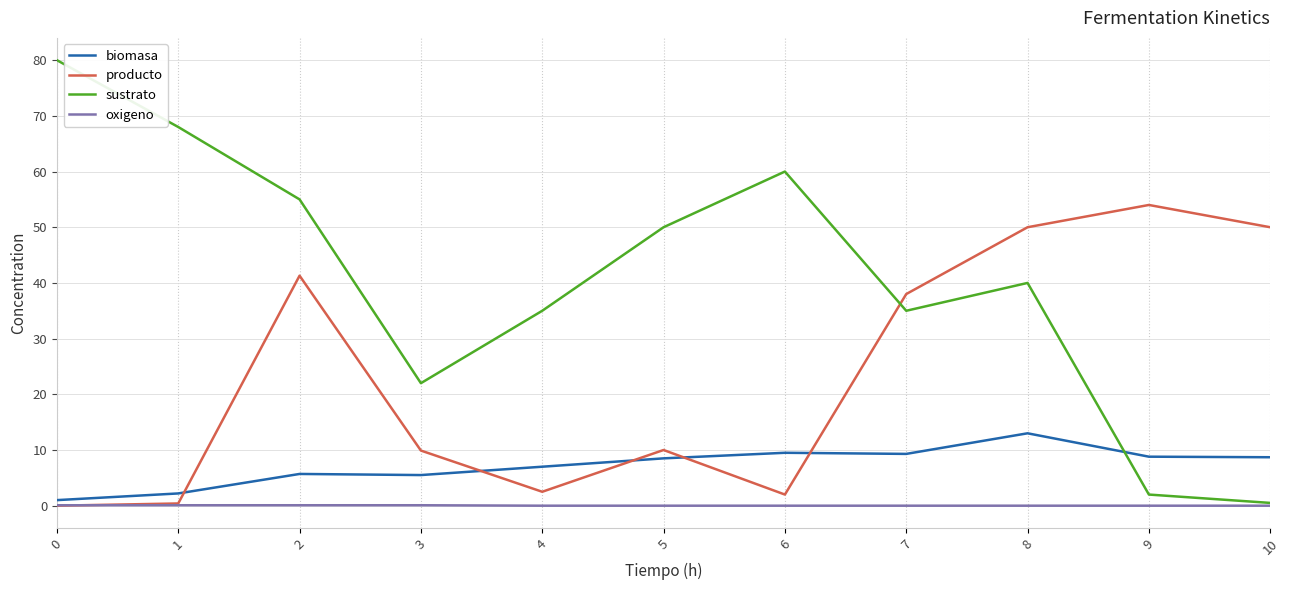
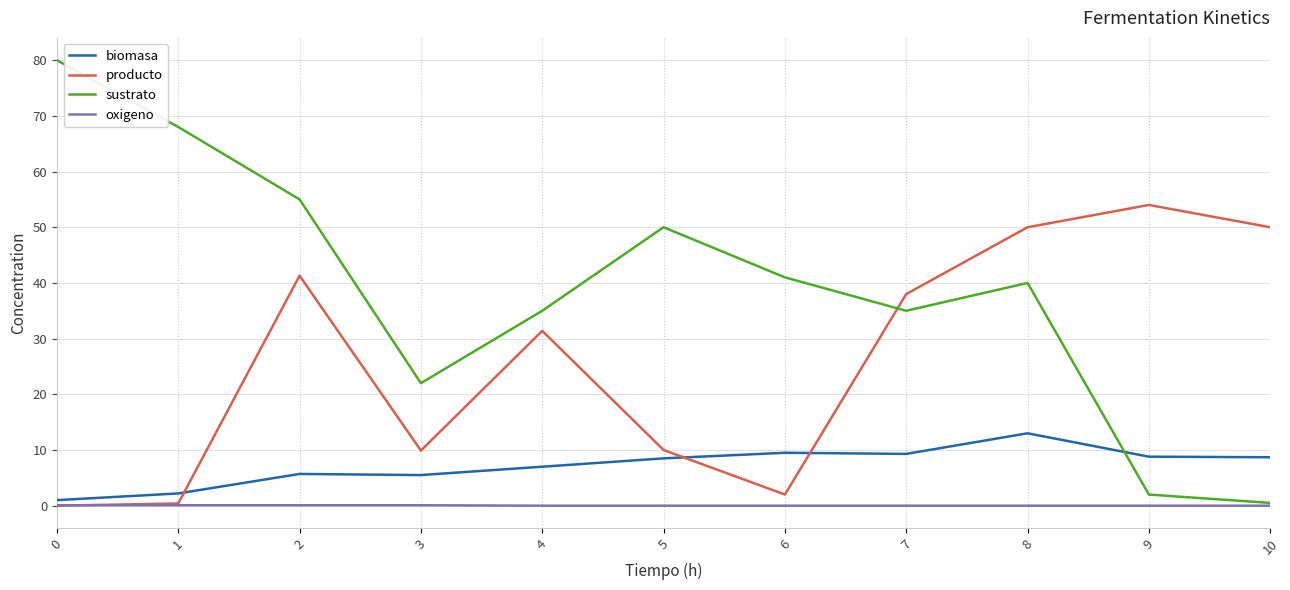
  {
    "biomasa": {
      "0": 1,
      "1": 2,
      "2": 6,
      "3": 6,
      "4": 7,
      "5": 9,
      "6": 10,
      "7": 9,
      "8": 13,
      "9": 9,
      "10": 9
    },
    "producto": {
      "2": 41,
      "3": 10,
-     "4": 3,
+     "4": 31,
      "5": 10,
      "6": 2,
      "7": 38,
      "8": 50,
      "9": 54,
      "10": 50
    },
    "sustrato": {
      "0": 80,
      "1": 68,
      "2": 55,
      "3": 22,
      "4": 35,
      "5": 50,
-     "6": 60,
+     "6": 41,
      "7": 35,
      "8": 40,
      "9": 2,
      "10": 1
    },
    "oxigeno": {
      "2": 0,
      "3": 0,
      "4": 0,
      "5": 0,
      "6": 0,
      "7": 0,
      "8": 0,
      "9": 0,
      "10": 0
    }
  }
